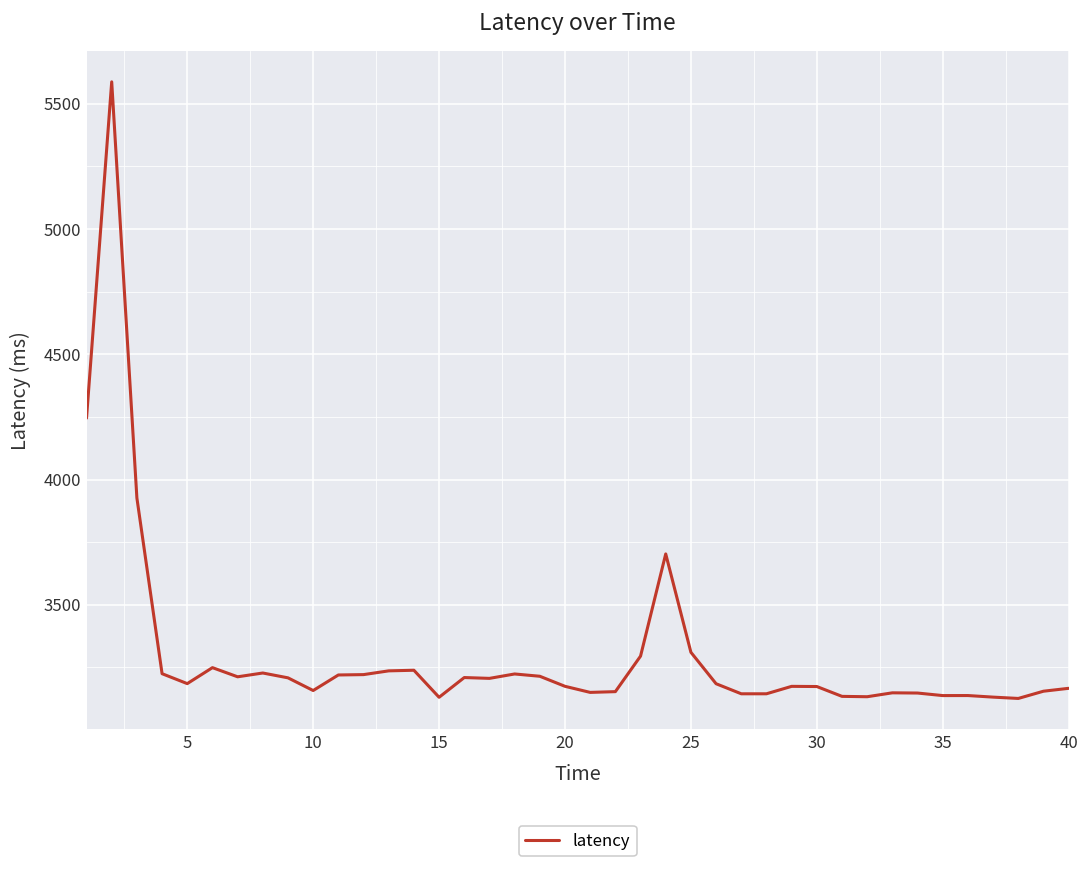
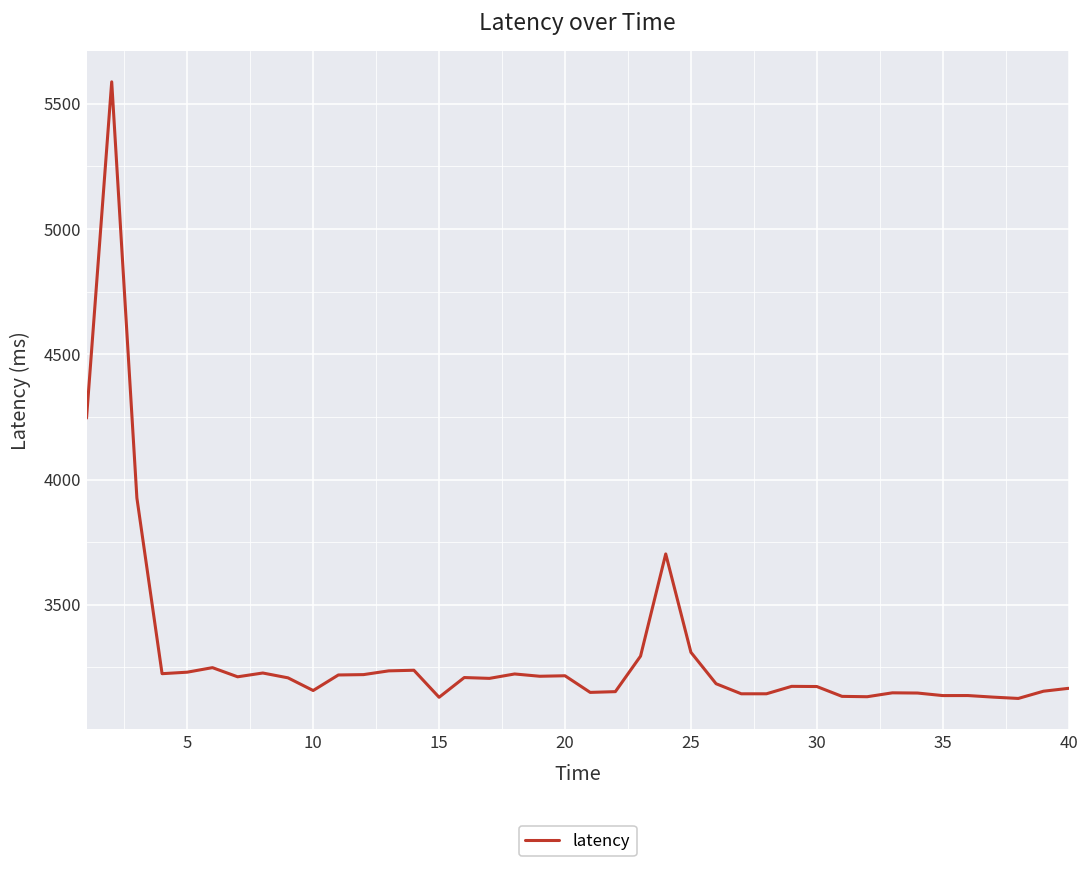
  {
-   "5": 3190,
+   "5": 3230,
    "10": 3160,
    "15": 3130,
-   "20": 3170,
+   "20": 3220,
    "25": 3310,
    "30": 3170,
    "35": 3140,
    "40": 3170
  }
